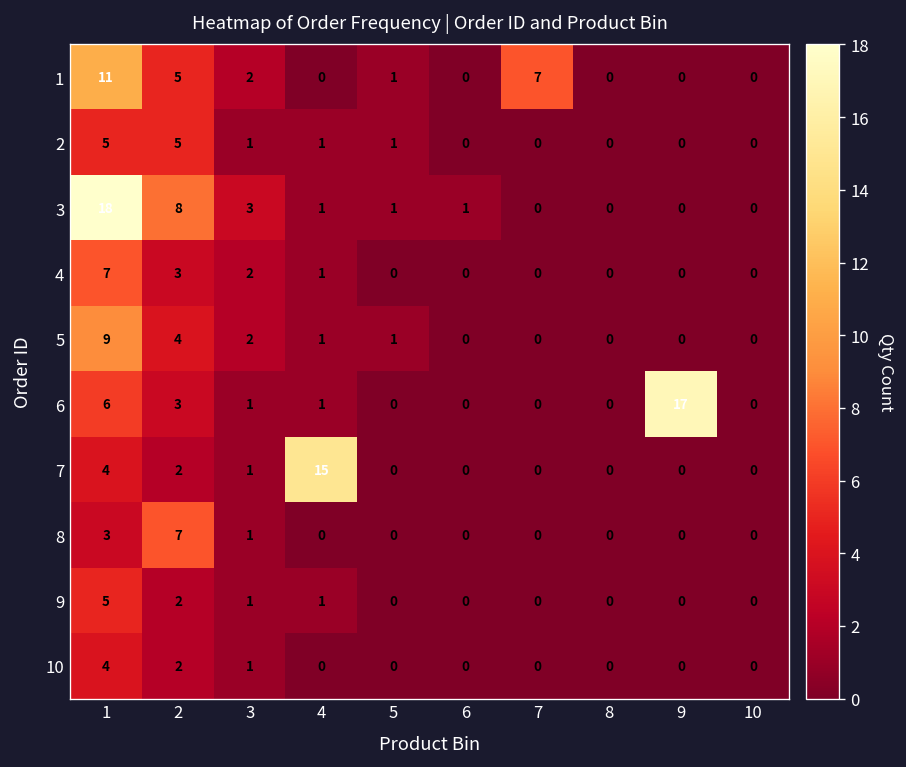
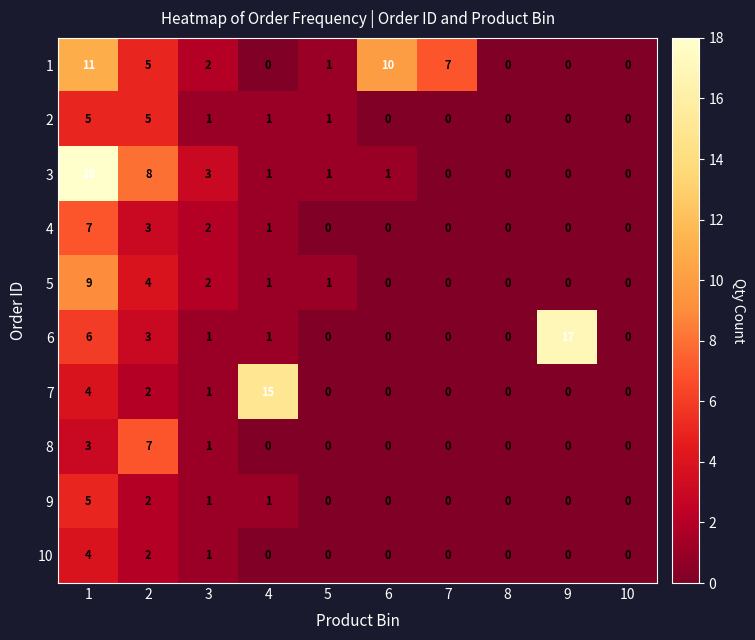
  {
    "1": {
      "1": 11,
      "2": 5,
      "3": 2,
      "4": 0,
      "5": 1,
-     "6": 0,
+     "6": 10,
      "7": 7,
      "8": 0,
      "9": 0,
      "10": 0
    },
    "2": {
      "1": 5,
      "2": 5,
      "3": 1,
      "4": 1,
      "5": 1,
      "6": 0,
      "7": 0,
      "8": 0,
      "9": 0,
      "10": 0
    },
    "3": {
      "1": 18,
      "2": 8,
      "3": 3,
      "4": 1,
      "5": 1,
      "6": 1,
      "7": 0,
      "8": 0,
      "9": 0,
      "10": 0
    },
    "4": {
      "1": 7,
      "2": 3,
      "3": 2,
      "4": 1,
      "5": 0,
      "6": 0,
      "7": 0,
      "8": 0,
      "9": 0,
      "10": 0
    },
    "5": {
      "1": 9,
      "2": 4,
      "3": 2,
      "4": 1,
      "5": 1,
      "6": 0,
      "7": 0,
      "8": 0,
      "9": 0,
      "10": 0
    },
    "6": {
      "1": 6,
      "2": 3,
      "3": 1,
      "4": 1,
      "5": 0,
      "6": 0,
      "7": 0,
      "8": 0,
      "9": 17,
      "10": 0
    },
    "7": {
      "1": 4,
      "2": 2,
      "3": 1,
      "4": 15,
      "5": 0,
      "6": 0,
      "7": 0,
      "8": 0,
      "9": 0,
      "10": 0
    },
    "8": {
      "1": 3,
      "2": 7,
      "3": 1,
      "4": 0,
      "5": 0,
      "6": 0,
      "7": 0,
      "8": 0,
      "9": 0,
      "10": 0
    },
    "9": {
      "1": 5,
      "2": 2,
      "3": 1,
      "4": 1,
      "5": 0,
      "6": 0,
      "7": 0,
      "8": 0,
      "9": 0,
      "10": 0
    },
    "10": {
      "1": 4,
      "2": 2,
      "3": 1,
      "4": 0,
      "5": 0,
      "6": 0,
      "7": 0,
      "8": 0,
      "9": 0,
      "10": 0
    }
  }
